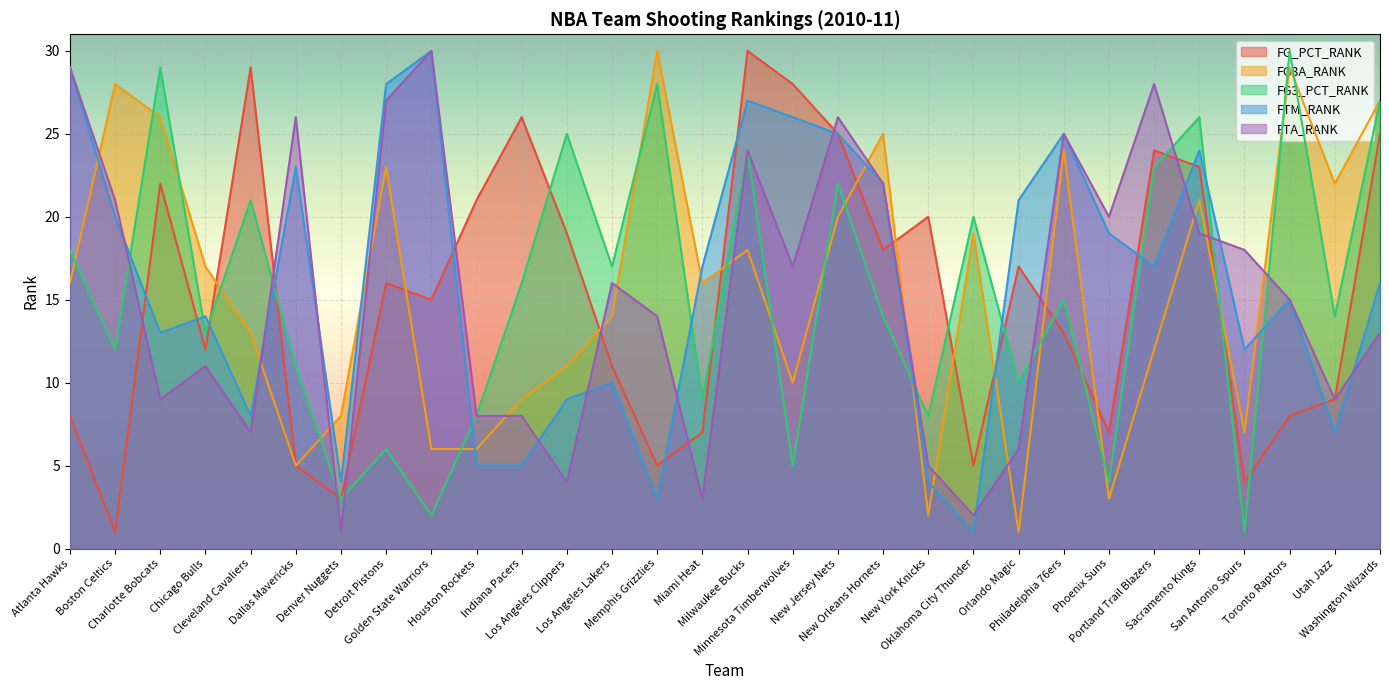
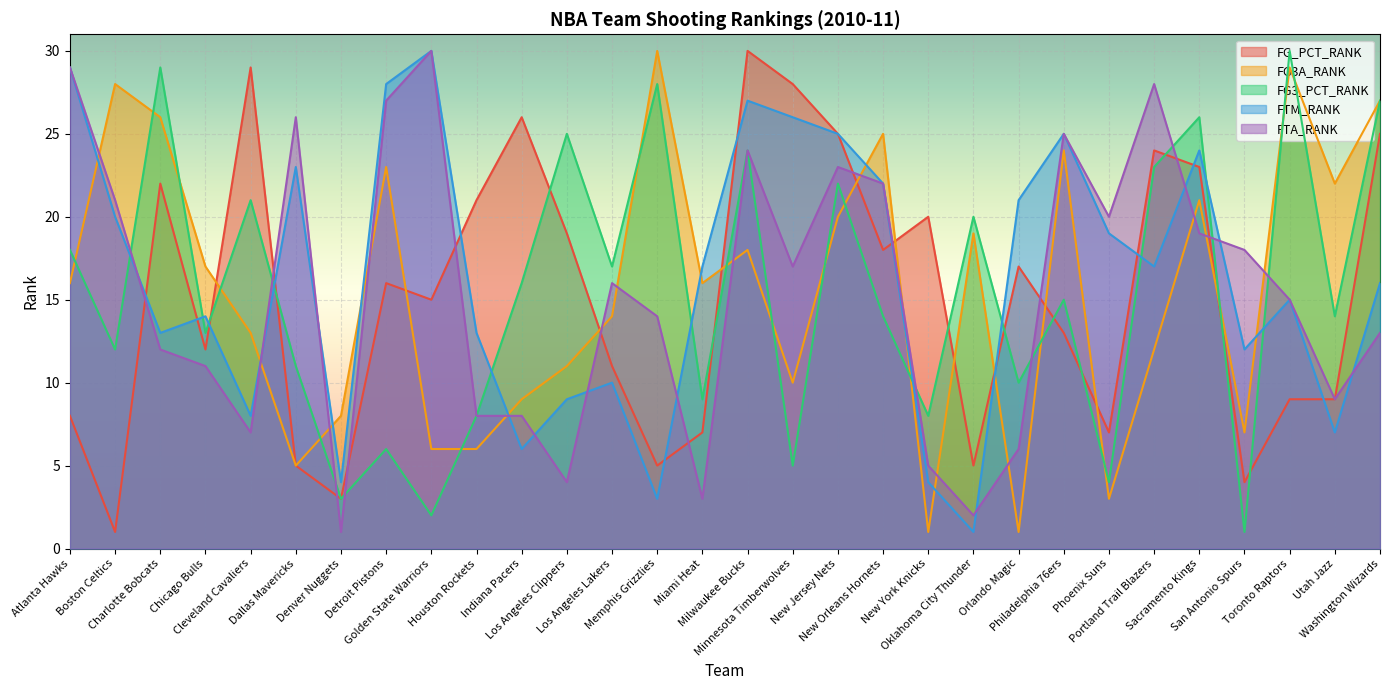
  {
    "FG_PCT_RANK": {
      "Atlanta Hawks": 8,
      "Boston Celtics": 1,
      "Charlotte Bobcats": 22,
      "Chicago Bulls": 12,
      "Cleveland Cavaliers": 29,
      "Detroit Pistons": 16,
      "Golden State Warriors": 15,
      "Houston Rockets": 21,
      "Indiana Pacers": 26,
      "Los Angeles Clippers": 19,
      "Los Angeles Lakers": 11,
      "Memphis Grizzlies": 5,
      "Miami Heat": 7,
      "Milwaukee Bucks": 30,
      "Minnesota Timberwolves": 28,
      "New Orleans Hornets": 18,
      "New York Knicks": 20,
      "Oklahoma City Thunder": 5,
      "Orlando Magic": 17,
      "Philadelphia 76ers": 13,
      "Phoenix Suns": 7,
      "Portland Trail Blazers": 24,
      "Sacramento Kings": 23,
      "San Antonio Spurs": 4,
-     "Toronto Raptors": 8,
+     "Toronto Raptors": 9,
      "Washington Wizards": 25
    },
    "FG3A_RANK": {
      "Atlanta Hawks": 16,
      "Boston Celtics": 28,
      "Charlotte Bobcats": 26,
      "Chicago Bulls": 17,
      "Cleveland Cavaliers": 13,
      "Denver Nuggets": 8,
      "Detroit Pistons": 23,
      "Golden State Warriors": 6,
      "Houston Rockets": 6,
      "Indiana Pacers": 9,
      "Los Angeles Clippers": 11,
      "Los Angeles Lakers": 14,
      "Memphis Grizzlies": 30,
      "Miami Heat": 16,
      "Milwaukee Bucks": 18,
      "Minnesota Timberwolves": 10,
      "New Jersey Nets": 20,
      "New Orleans Hornets": 25,
-     "New York Knicks": 2,
+     "New York Knicks": 1,
      "Oklahoma City Thunder": 19,
      "Orlando Magic": 1,
      "Philadelphia 76ers": 24,
      "Phoenix Suns": 3,
      "Portland Trail Blazers": 12,
      "Sacramento Kings": 21,
      "San Antonio Spurs": 7,
      "Utah Jazz": 22
    },
    "FG3_PCT_RANK": {
      "Atlanta Hawks": 18,
      "Boston Celtics": 12,
      "Charlotte Bobcats": 29,
      "Chicago Bulls": 13,
      "Cleveland Cavaliers": 21,
      "Dallas Mavericks": 11,
      "Detroit Pistons": 6,
      "Golden State Warriors": 2,
      "Indiana Pacers": 16,
      "Los Angeles Clippers": 25,
      "Los Angeles Lakers": 17,
      "Memphis Grizzlies": 28,
      "Miami Heat": 9,
      "Minnesota Timberwolves": 5,
      "New Jersey Nets": 22,
      "New Orleans Hornets": 14,
      "New York Knicks": 8,
      "Oklahoma City Thunder": 20,
      "Orlando Magic": 10,
      "Philadelphia 76ers": 15,
      "Phoenix Suns": 4,
      "Portland Trail Blazers": 23,
      "Sacramento Kings": 26,
      "San Antonio Spurs": 1,
      "Utah Jazz": 14
    },
    "FTM_RANK": {
      "Boston Celtics": 20,
      "Charlotte Bobcats": 13,
      "Chicago Bulls": 14,
      "Cleveland Cavaliers": 8,
      "Dallas Mavericks": 23,
      "Denver Nuggets": 4,
      "Detroit Pistons": 28,
-     "Houston Rockets": 5,
-     "Indiana Pacers": 5,
+     "Houston Rockets": 13,
+     "Indiana Pacers": 6,
      "Los Angeles Clippers": 9,
      "Los Angeles Lakers": 10,
      "Memphis Grizzlies": 3,
      "Miami Heat": 17,
      "Milwaukee Bucks": 27,
      "Minnesota Timberwolves": 26,
      "New York Knicks": 4,
      "Oklahoma City Thunder": 1,
      "Orlando Magic": 21,
      "Phoenix Suns": 19,
      "Portland Trail Blazers": 17,
      "Sacramento Kings": 24,
      "San Antonio Spurs": 12,
      "Utah Jazz": 7,
      "Washington Wizards": 16
    },
    "FTA_RANK": {
      "Boston Celtics": 21,
-     "Charlotte Bobcats": 9,
+     "Charlotte Bobcats": 12,
      "Chicago Bulls": 11,
      "Cleveland Cavaliers": 7,
      "Dallas Mavericks": 26,
      "Denver Nuggets": 1,
      "Detroit Pistons": 27,
      "Indiana Pacers": 8,
      "Los Angeles Clippers": 4,
      "Los Angeles Lakers": 16,
      "Memphis Grizzlies": 14,
      "Miami Heat": 3,
      "Minnesota Timberwolves": 17,
-     "New Jersey Nets": 26,
+     "New Jersey Nets": 23,
      "New York Knicks": 5,
      "Oklahoma City Thunder": 2,
      "Orlando Magic": 6,
      "Phoenix Suns": 20,
      "Portland Trail Blazers": 28,
      "Sacramento Kings": 19,
      "San Antonio Spurs": 18,
      "Washington Wizards": 13
    }
  }
